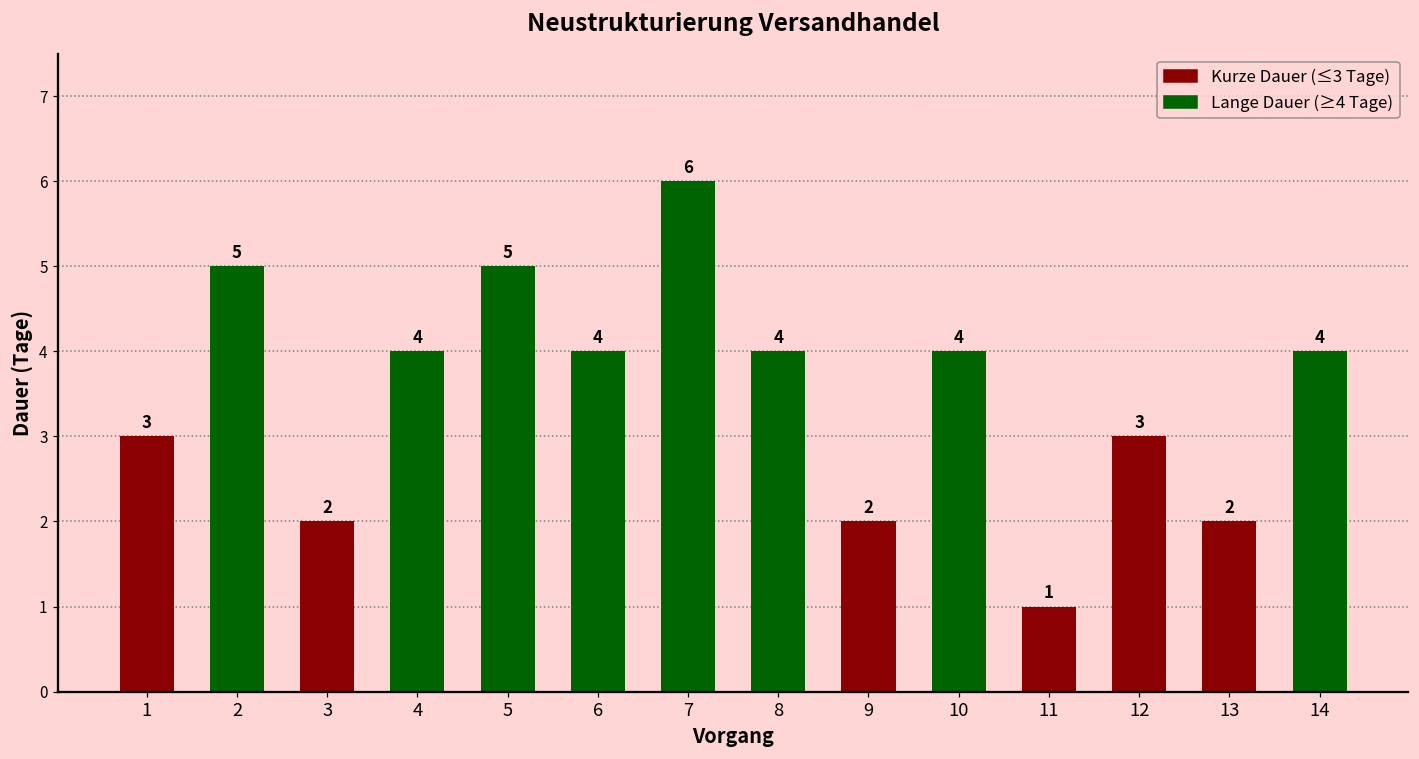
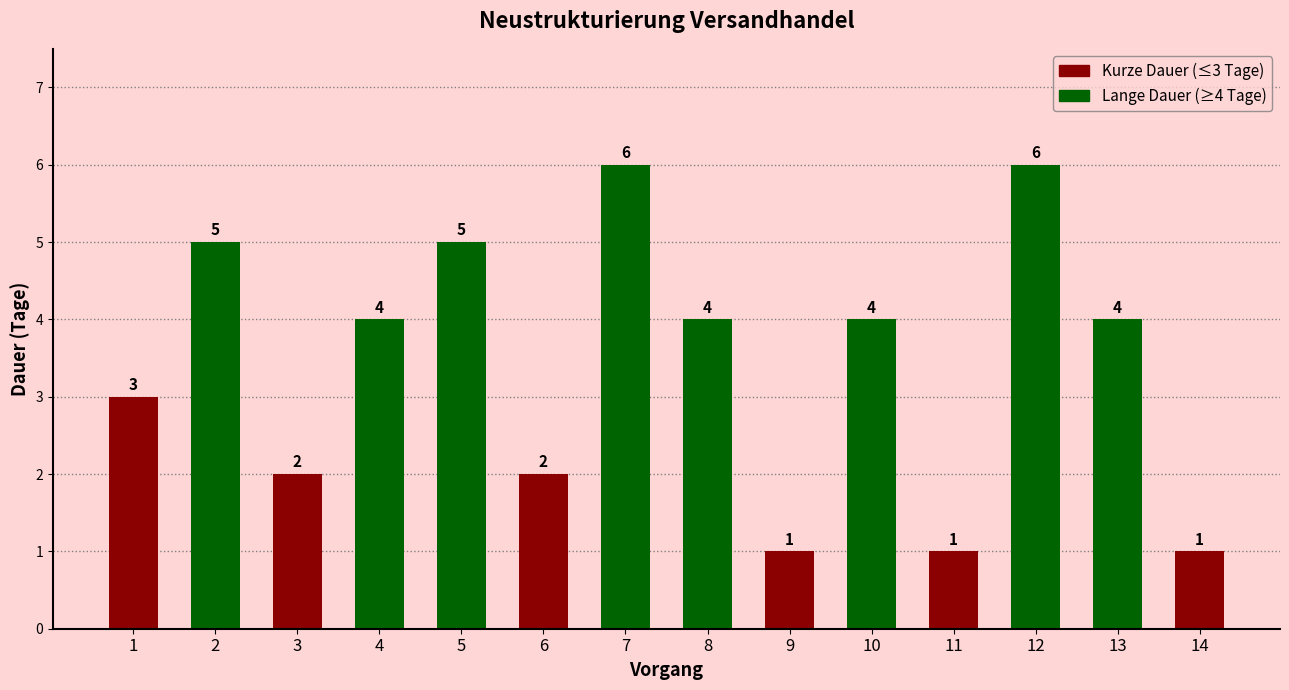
  {
    "1": 3,
    "2": 5,
    "3": 2,
    "4": 4,
    "5": 5,
-   "6": 4,
+   "6": 2,
    "7": 6,
    "8": 4,
-   "9": 2,
+   "9": 1,
    "10": 4,
    "11": 1,
-   "12": 3,
-   "13": 2,
-   "14": 4
+   "12": 6,
+   "13": 4,
+   "14": 1
  }
